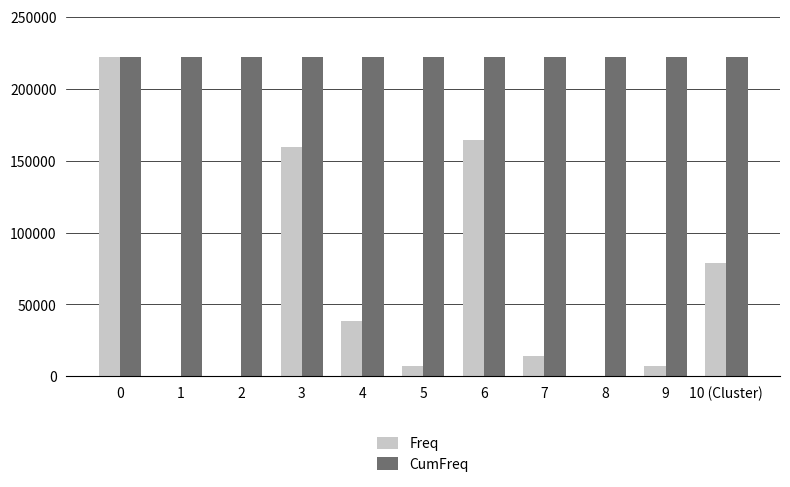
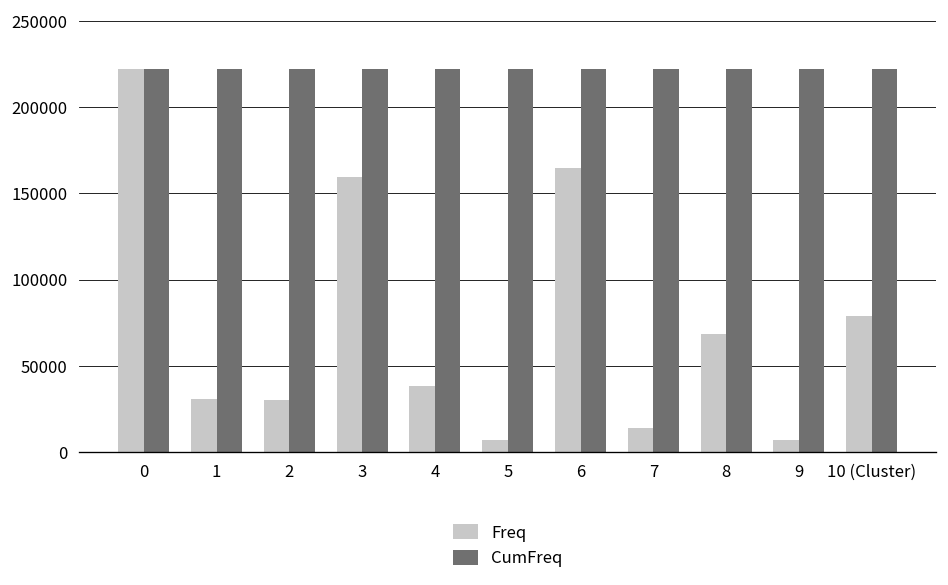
  {
    "Freq": {
      "0": 222000,
-     "1": 0,
-     "2": 0,
+     "1": 31000,
+     "2": 30000,
      "3": 159000,
      "4": 38000,
      "5": 7000,
      "6": 165000,
      "7": 14000,
-     "8": 0,
+     "8": 68000,
      "9": 7000,
      "10 (Cluster)": 79000
    },
    "CumFreq": {
      "0": 222000,
      "1": 222000,
      "2": 222000,
      "3": 222000,
      "4": 222000,
      "5": 222000,
      "6": 222000,
      "7": 222000,
      "8": 222000,
      "9": 222000,
      "10 (Cluster)": 222000
    }
  }
